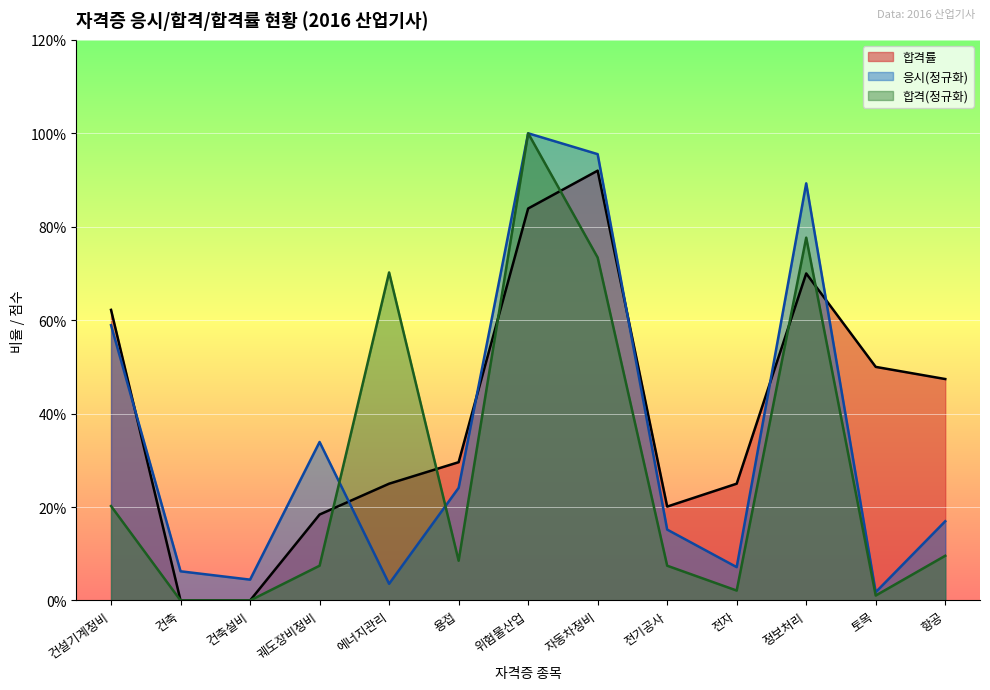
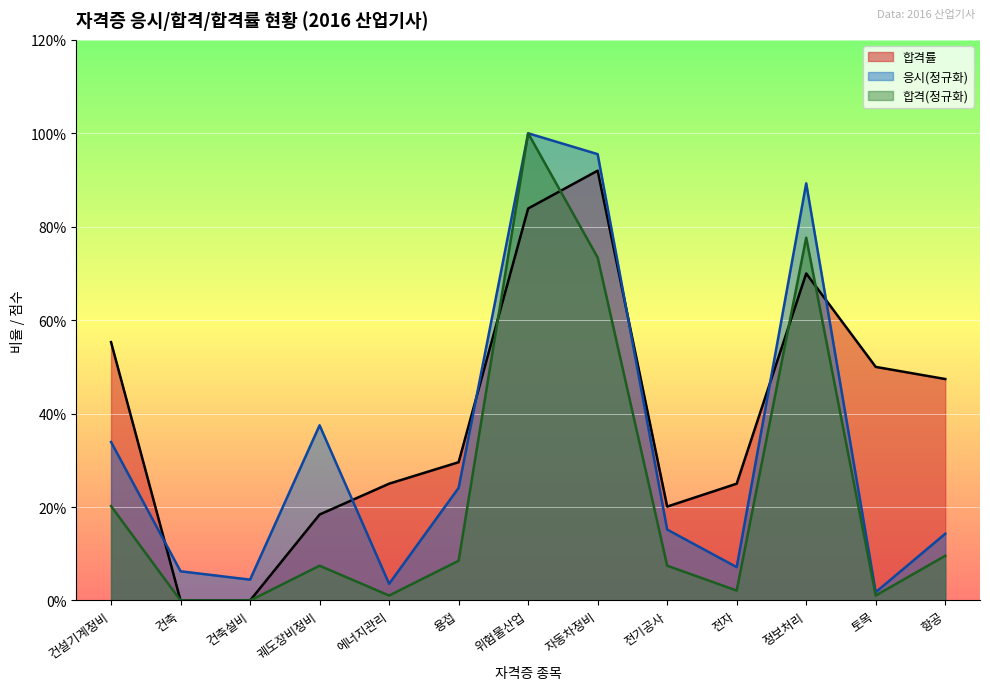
  {
    "합격률": {
-     "건설기계정비": "62%",
+     "건설기계정비": "55%",
      "궤도장비정비": "18%",
      "에너지관리": "25%",
      "용접": "30%",
      "위험물산업": "84%",
      "자동차정비": "92%",
      "전기공사": "20%",
      "전자": "25%",
      "정보처리": "70%",
      "토목": "50%",
      "항공": "47%"
    },
    "응시(정규화)": {
-     "건설기계정비": "59%",
+     "건설기계정비": "34%",
      "건축": "6%",
      "건축설비": "4%",
-     "궤도장비정비": "34%",
+     "궤도장비정비": "38%",
      "에너지관리": "4%",
      "용접": "24%",
      "자동차정비": "96%",
      "전기공사": "15%",
      "전자": "7%",
      "정보처리": "89%",
      "토목": "2%",
-     "항공": "17%"
+     "항공": "14%"
    },
    "합격(정규화)": {
      "건설기계정비": "20%",
      "궤도장비정비": "7%",
-     "에너지관리": "70%",
+     "에너지관리": "1%",
      "용접": "9%",
      "자동차정비": "73%",
      "전기공사": "7%",
      "전자": "2%",
      "정보처리": "78%",
      "토목": "1%",
      "항공": "10%"
    }
  }
